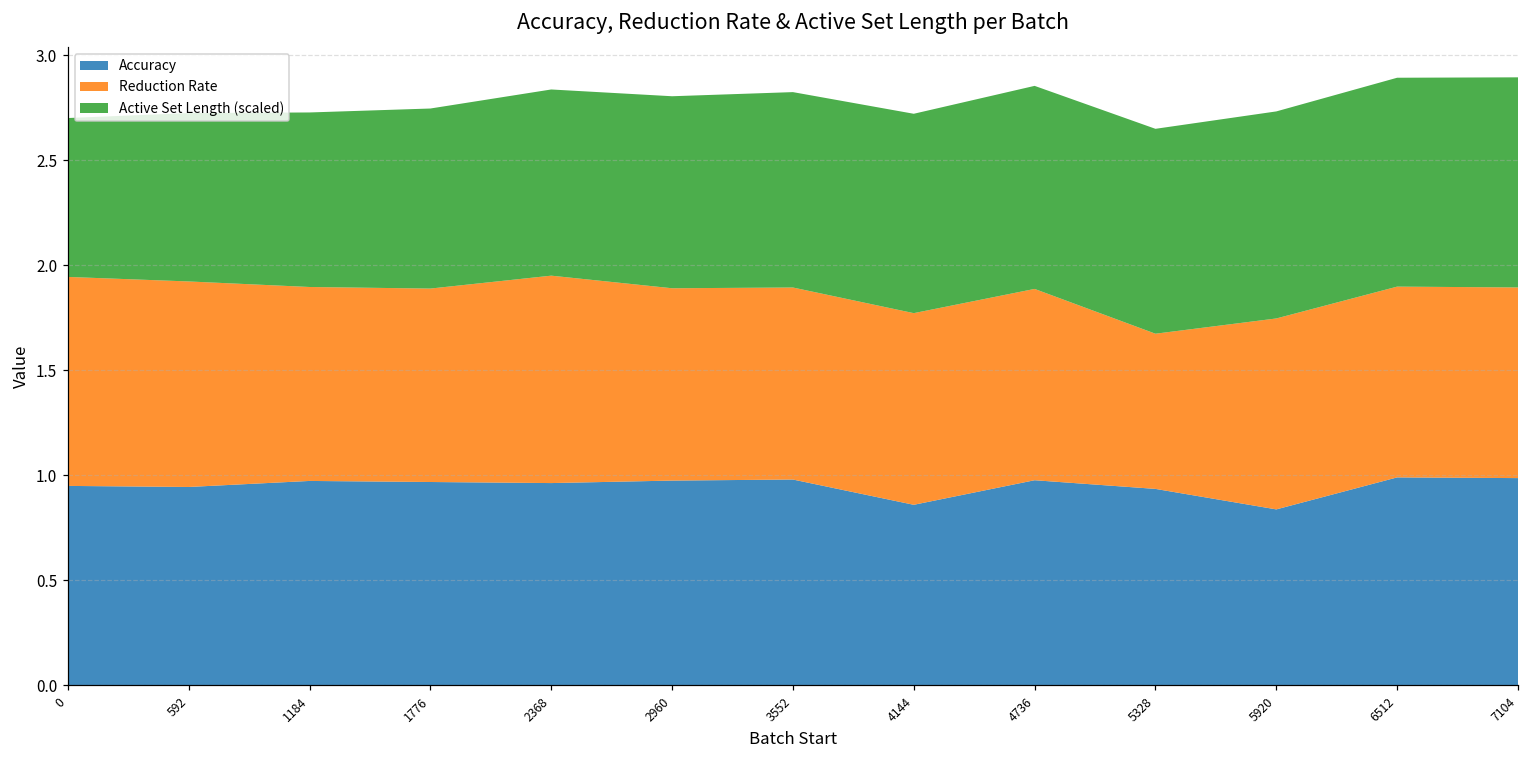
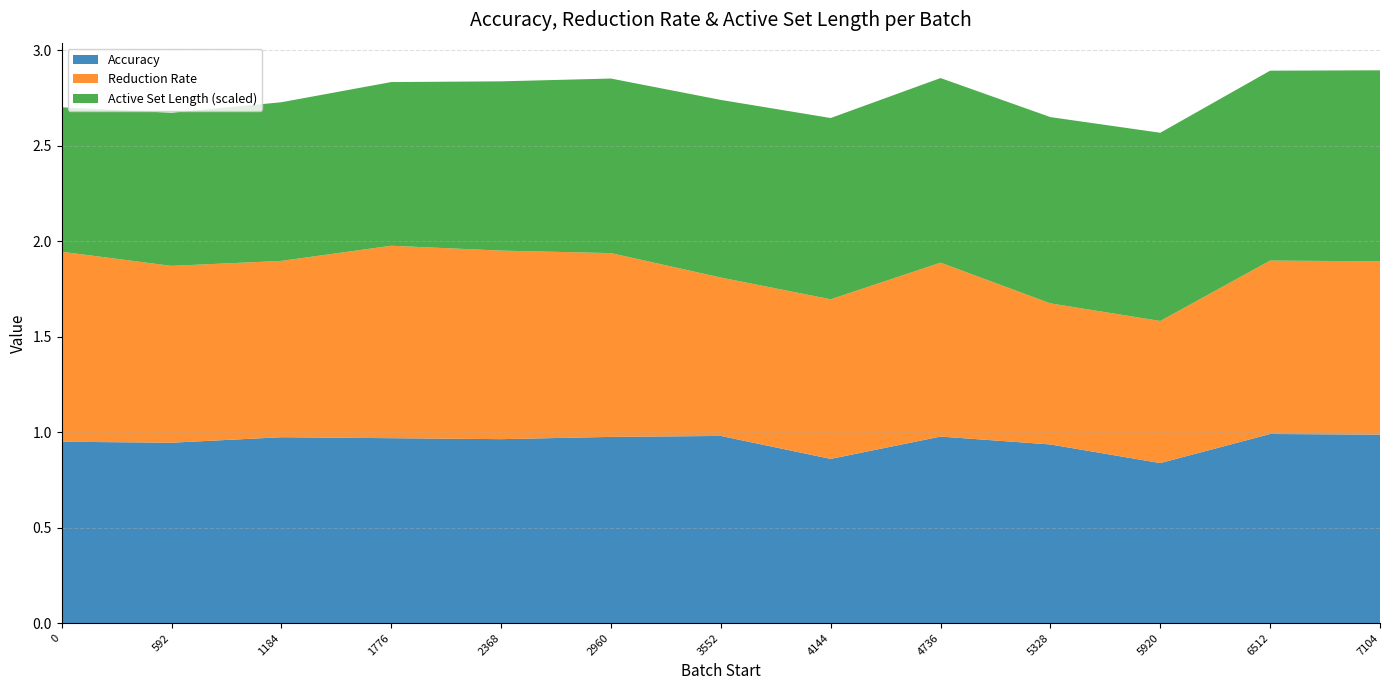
  {
    "Accuracy": {
      "0": 0.95,
      "592": 0.94,
      "1184": 0.97,
      "1776": 0.97,
      "2368": 0.96,
      "2960": 0.97,
      "3552": 0.98,
      "4144": 0.86,
      "4736": 0.98,
      "5328": 0.94,
      "5920": 0.84,
      "6512": 0.99,
      "7104": 0.99
    },
    "Reduction Rate": {
      "0": 0.99,
-     "592": 0.98,
+     "592": 0.93,
      "1184": 0.92,
-     "1776": 0.92,
+     "1776": 1.01,
      "2368": 0.99,
-     "2960": 0.92,
-     "3552": 0.91,
-     "4144": 0.91,
+     "2960": 0.96,
+     "3552": 0.83,
+     "4144": 0.84,
      "4736": 0.91,
      "5328": 0.74,
-     "5920": 0.91,
+     "5920": 0.74,
      "6512": 0.91,
      "7104": 0.91
    },
    "Active Set Length (scaled)": {
      "0": 0.76,
      "1184": 0.83,
      "1776": 0.86,
      "2368": 0.89,
      "2960": 0.91,
      "3552": 0.93,
      "4144": 0.95,
      "4736": 0.97,
      "5328": 0.98,
      "5920": 0.99,
      "6512": 0.99,
      "7104": 1.00
    }
  }
